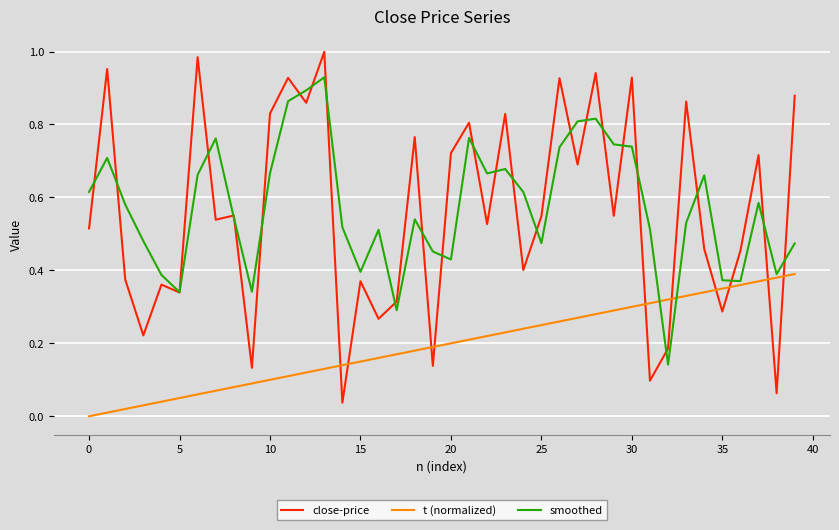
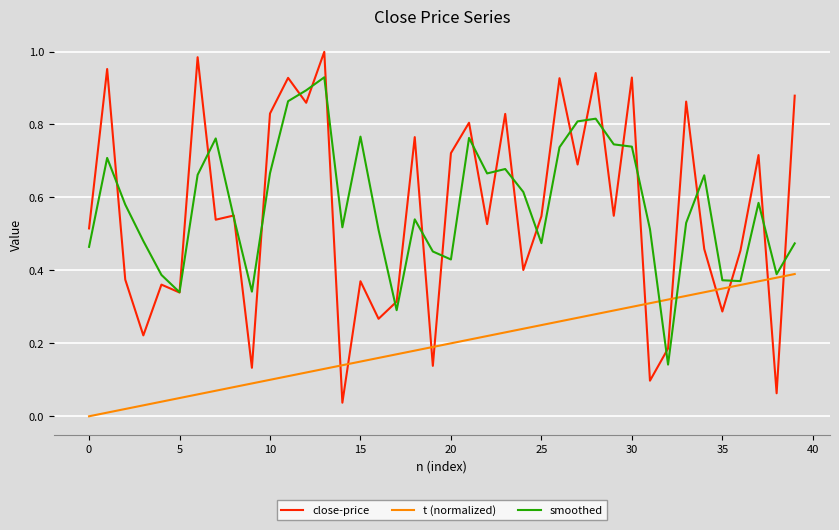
  {
    "close-price": {
      "0": 0.52,
      "10": 0.83,
      "15": 0.37,
      "20": 0.72,
      "25": 0.55,
      "30": 0.93,
      "35": 0.29
    },
    "t (normalized)": {
      "0": 0.00,
      "5": 0.05,
      "10": 0.10,
      "15": 0.15,
      "20": 0.20,
      "25": 0.25,
      "30": 0.30,
      "35": 0.35
    },
    "smoothed": {
-     "0": 0.62,
+     "0": 0.46,
      "10": 0.67,
-     "15": 0.40,
+     "15": 0.77,
      "20": 0.43,
      "25": 0.47,
      "30": 0.74,
      "35": 0.37
    }
  }
